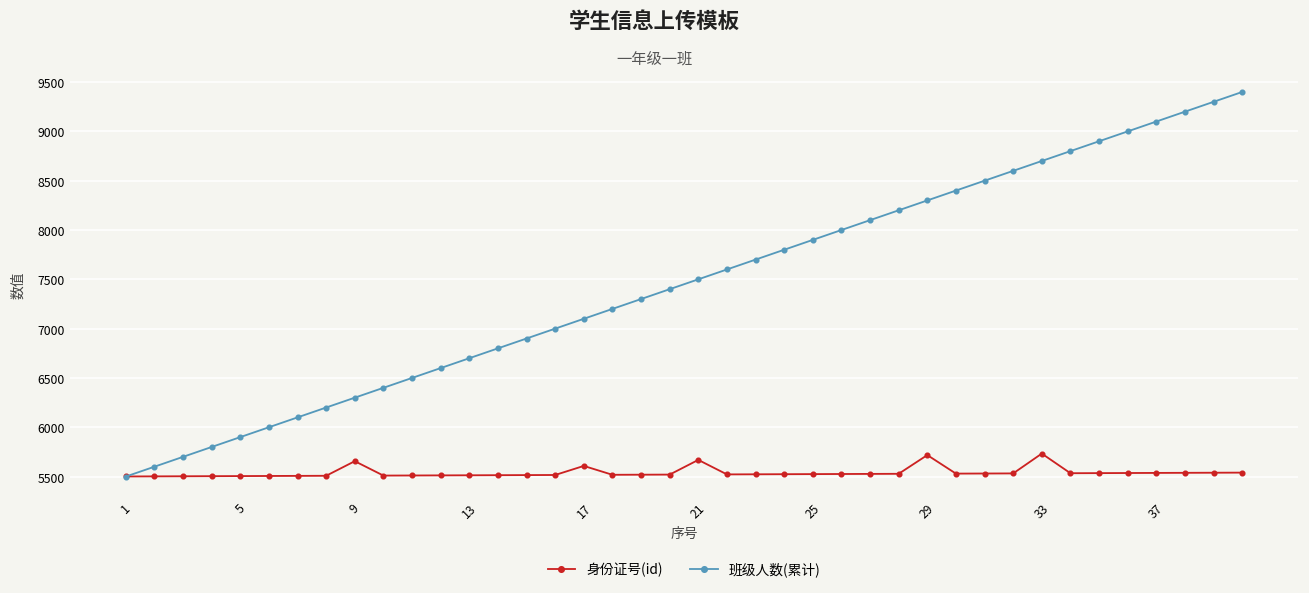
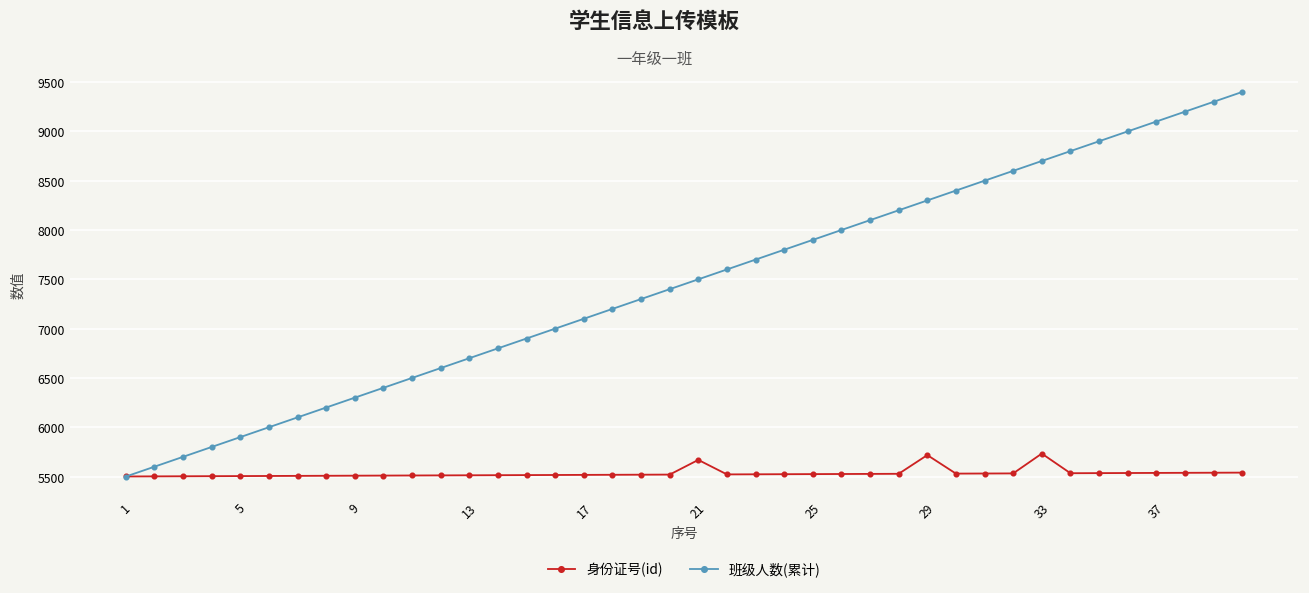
  {
    "身份证号(id)": {
      "5": 5500,
-     "9": 5700,
+     "9": 5500,
      "13": 5500,
-     "17": 5600,
+     "17": 5500,
      "21": 5700,
      "25": 5500,
      "29": 5700,
      "33": 5700,
      "37": 5500
    },
    "班级人数(累计)": {
      "5": 5900,
      "9": 6300,
      "13": 6700,
      "17": 7100,
      "21": 7500,
      "25": 7900,
      "29": 8300,
      "33": 8700,
      "37": 9100
    }
  }
